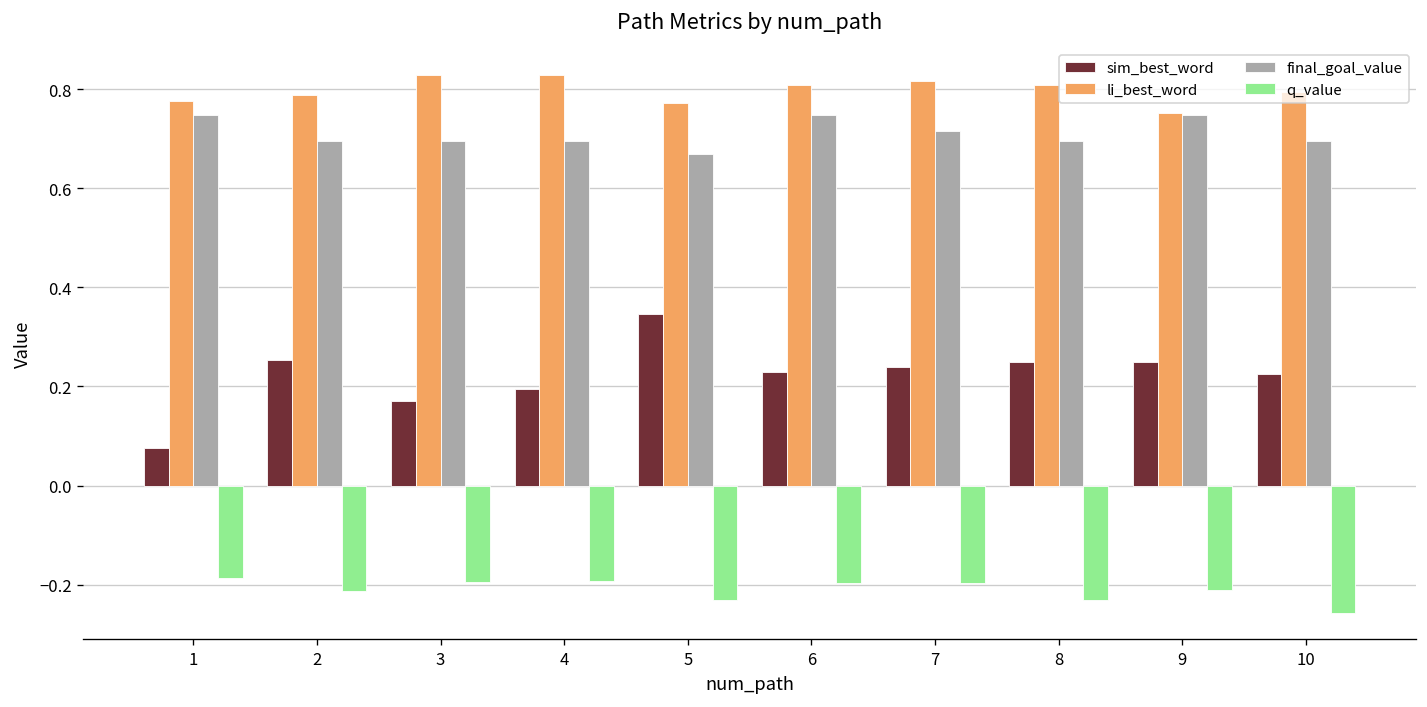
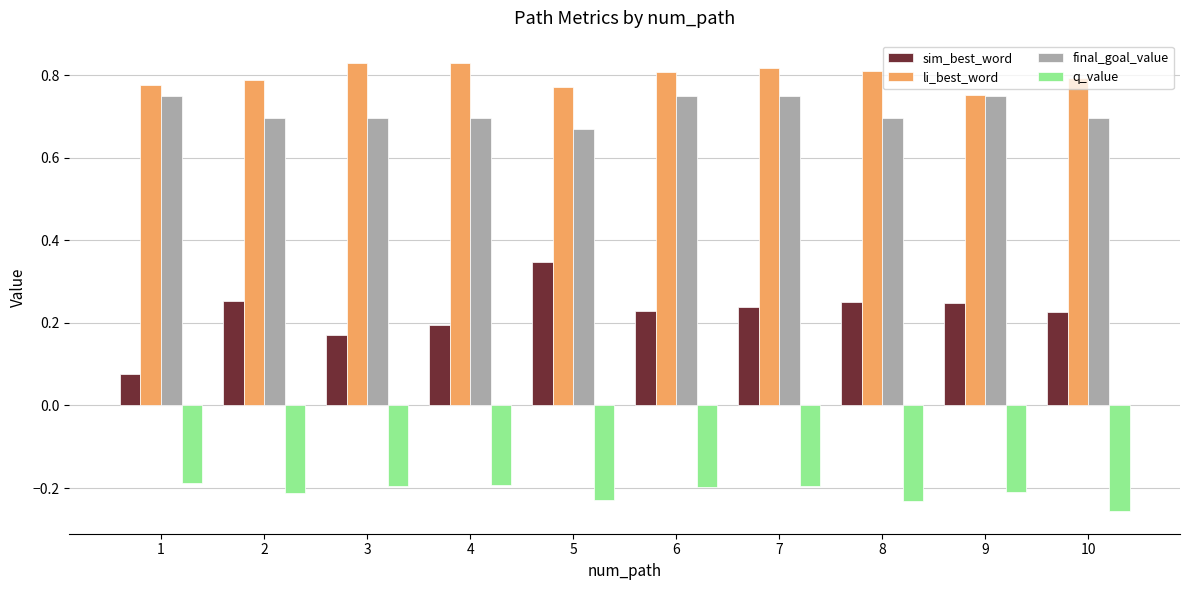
  {
    "sim_best_word": {
      "1": 0.08,
      "2": 0.25,
      "3": 0.17,
      "4": 0.19,
      "5": 0.35,
      "6": 0.23,
      "7": 0.24,
      "8": 0.25,
      "9": 0.25,
      "10": 0.23
    },
    "li_best_word": {
      "1": 0.78,
      "2": 0.79,
      "3": 0.83,
      "4": 0.83,
      "5": 0.77,
      "6": 0.81,
      "7": 0.82,
      "8": 0.81,
      "9": 0.75
    },
    "final_goal_value": {
      "1": 0.75,
      "2": 0.70,
      "3": 0.70,
      "4": 0.70,
      "5": 0.67,
      "6": 0.75,
-     "7": 0.71,
+     "7": 0.75,
      "8": 0.70,
      "9": 0.75,
      "10": 0.70
    },
    "q_value": {
      "1": -0.19,
      "2": -0.21,
      "3": -0.20,
      "4": -0.19,
      "5": -0.23,
      "6": -0.20,
      "7": -0.20,
      "8": -0.23,
      "9": -0.21,
      "10": -0.26
    }
  }
